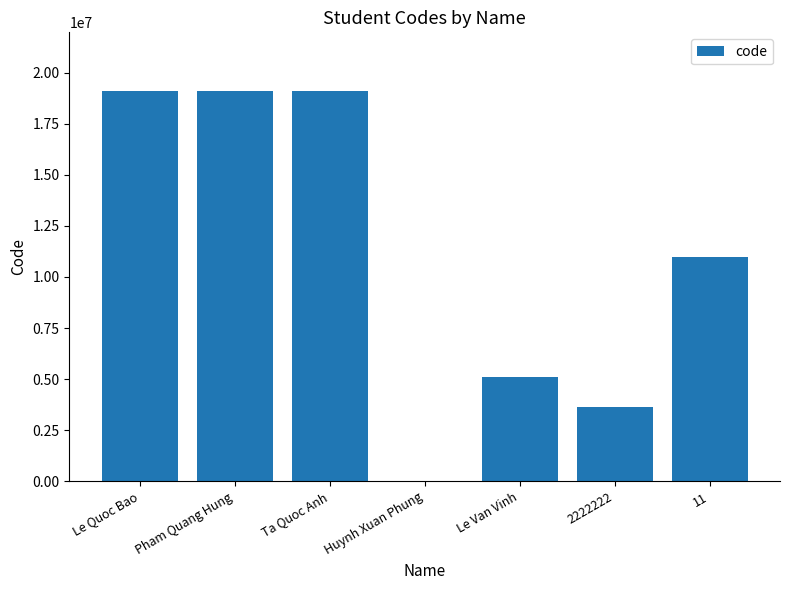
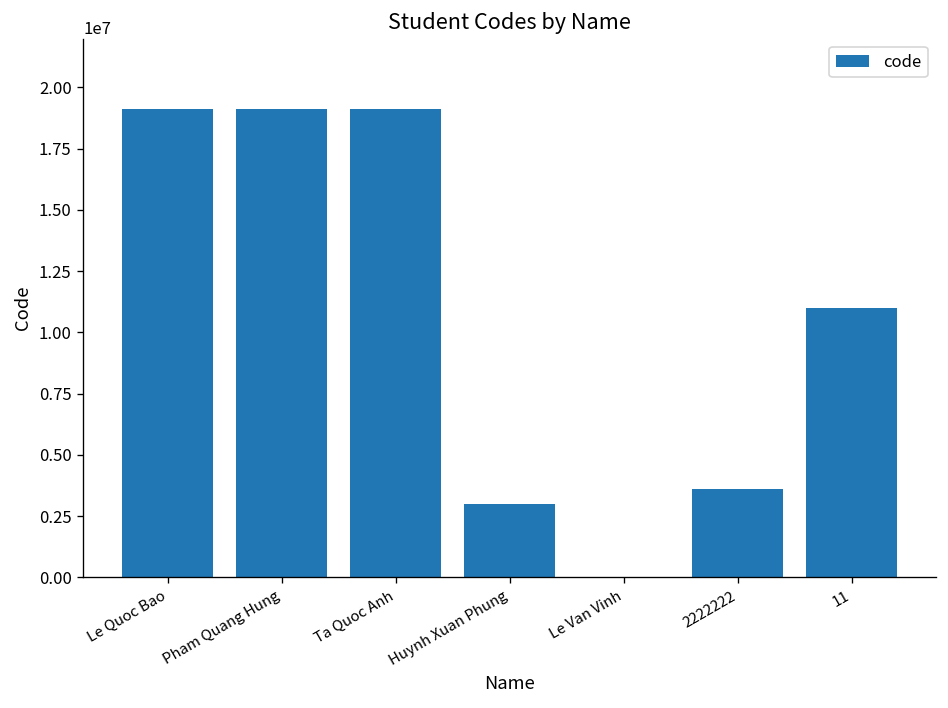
  {
    "Le Quoc Bao": 19100000,
    "Pham Quang Hung": 19100000,
    "Ta Quoc Anh": 19100000,
-   "Huynh Xuan Phung": 0,
-   "Le Van Vinh": 5100000,
+   "Huynh Xuan Phung": 3000000,
+   "Le Van Vinh": 0,
    "2222222": 3600000,
    "11": 11000000
  }
